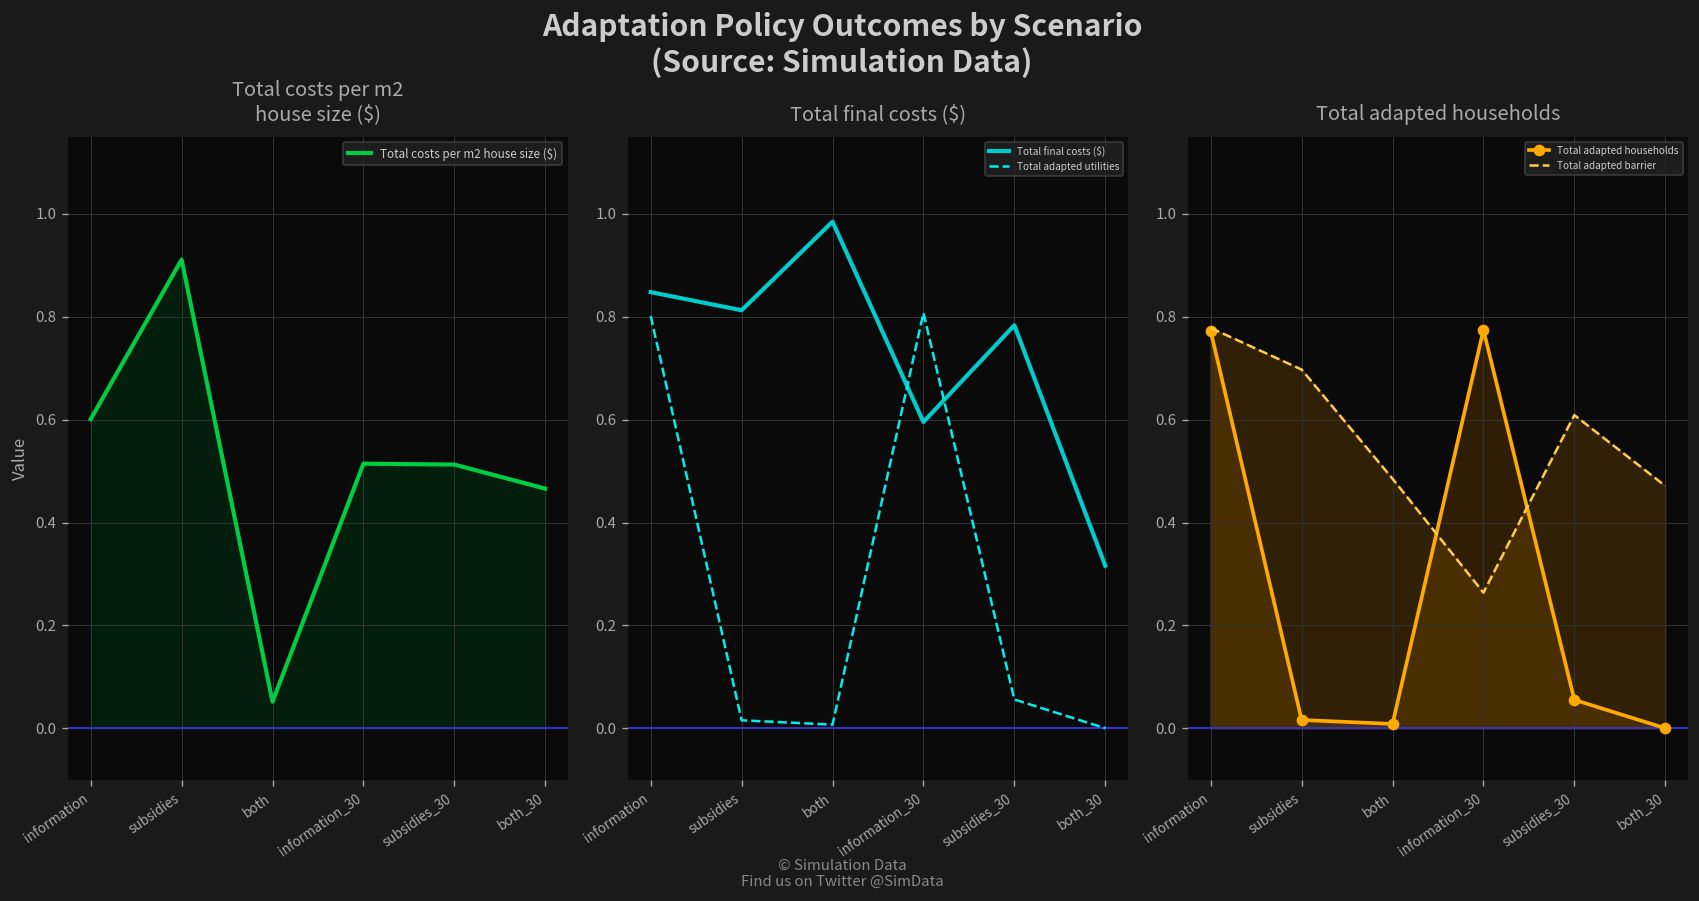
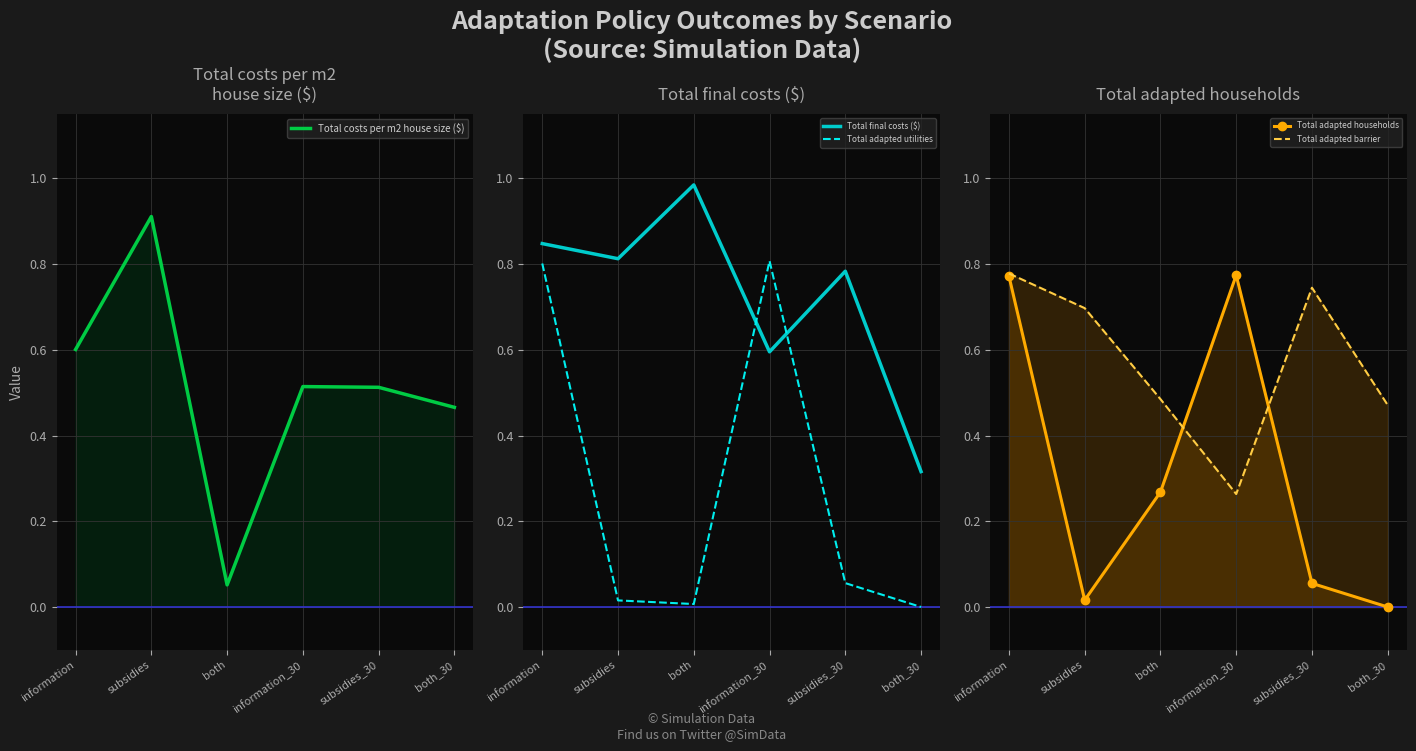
  {
    "Total costs per m2 house size ($)": {
      "information": 0.60,
      "subsidies": 0.91,
      "both": 0.05,
      "information_30": 0.51,
      "subsidies_30": 0.51,
      "both_30": 0.47
    },
    "Total adapted households": {
      "Total adapted households": {
        "information": 0.77,
        "subsidies": 0.02,
-       "both": 0.01,
+       "both": 0.27,
        "information_30": 0.77,
        "subsidies_30": 0.06,
        "both_30": 0.00
      },
      "Total adapted barrier": {
        "information": 0.78,
        "subsidies": 0.70,
        "both": 0.49,
        "information_30": 0.26,
-       "subsidies_30": 0.61,
+       "subsidies_30": 0.74,
        "both_30": 0.47
      }
    }
  }
